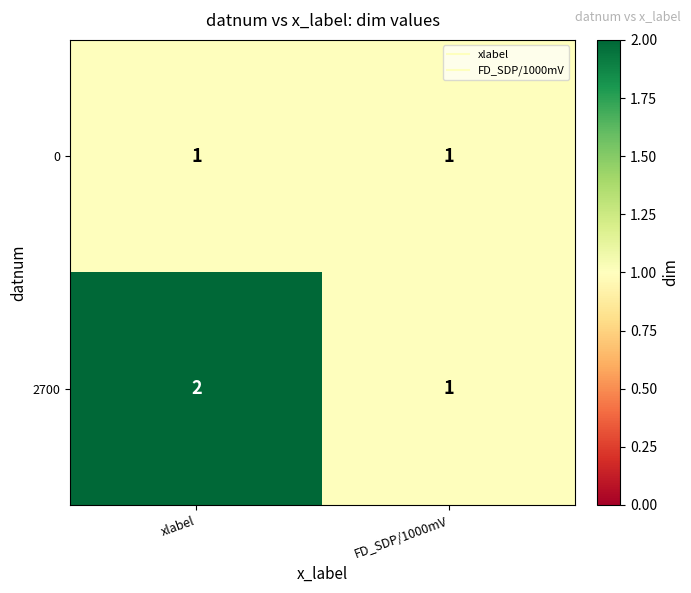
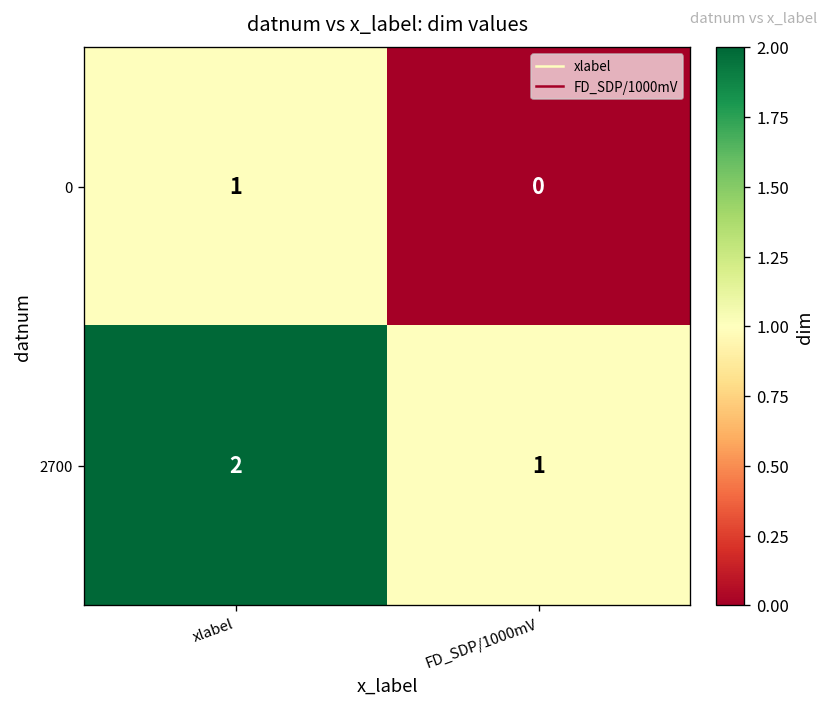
  {
    "0": {
      "xlabel": 1,
-     "FD_SDP/1000mV": 1
+     "FD_SDP/1000mV": 0
    },
    "2700": {
      "xlabel": 2,
      "FD_SDP/1000mV": 1
    }
  }
